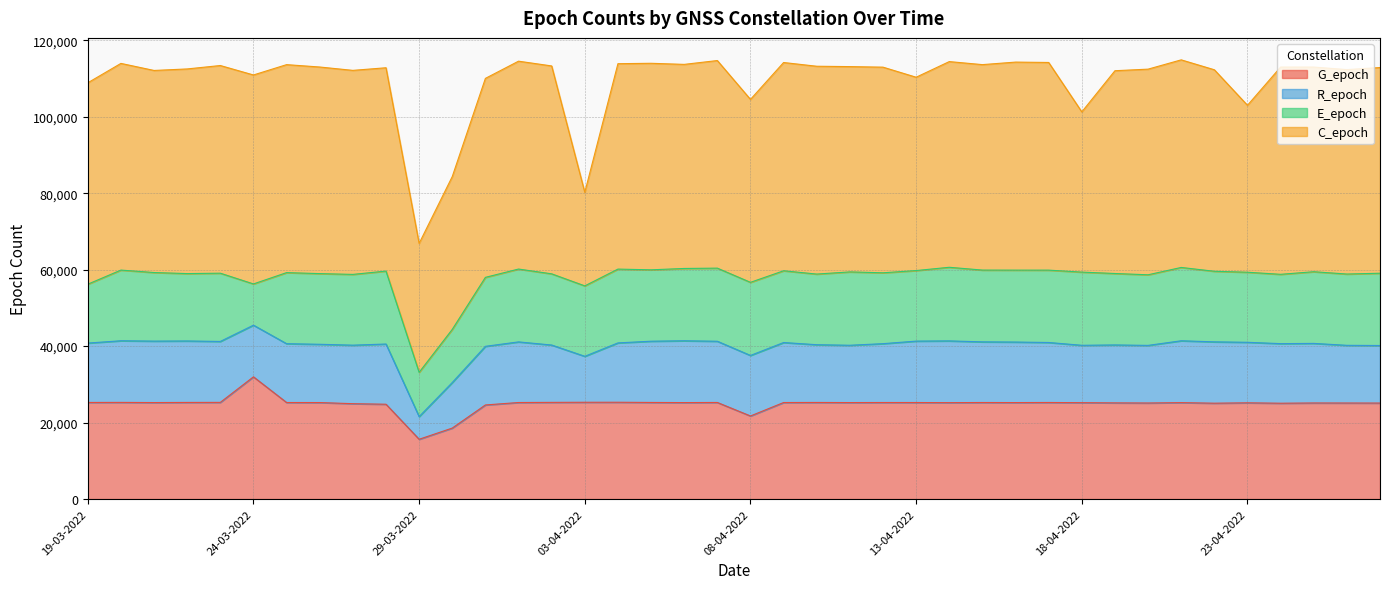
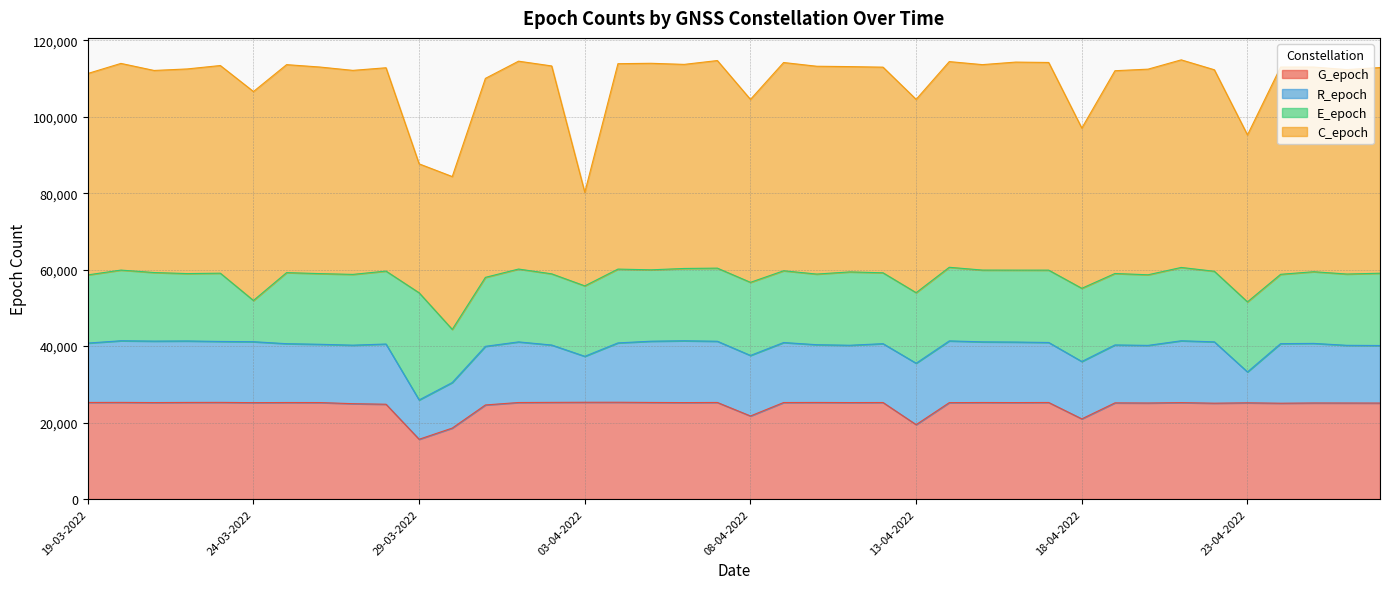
  {
    "G_epoch": {
      "19-03-2022": "25,000",
-     "24-03-2022": "32,000",
+     "24-03-2022": "25,000",
      "29-03-2022": "16,000",
      "03-04-2022": "25,000",
      "08-04-2022": "22,000",
-     "13-04-2022": "25,000",
-     "18-04-2022": "25,000",
+     "13-04-2022": "19,000",
+     "18-04-2022": "21,000",
      "23-04-2022": "25,000"
    },
    "R_epoch": {
      "19-03-2022": "16,000",
-     "24-03-2022": "14,000",
-     "29-03-2022": "6,000",
+     "24-03-2022": "16,000",
+     "29-03-2022": "10,000",
      "03-04-2022": "12,000",
      "08-04-2022": "16,000",
      "13-04-2022": "16,000",
      "18-04-2022": "15,000",
-     "23-04-2022": "16,000"
+     "23-04-2022": "8,000"
    },
    "E_epoch": {
-     "19-03-2022": "15,000",
+     "19-03-2022": "18,000",
      "24-03-2022": "11,000",
-     "29-03-2022": "12,000",
+     "29-03-2022": "28,000",
      "03-04-2022": "18,000",
      "08-04-2022": "19,000",
      "13-04-2022": "18,000",
      "18-04-2022": "19,000",
      "23-04-2022": "18,000"
    },
    "C_epoch": {
      "19-03-2022": "53,000",
      "24-03-2022": "55,000",
      "29-03-2022": "34,000",
      "03-04-2022": "24,000",
      "08-04-2022": "48,000",
      "13-04-2022": "51,000",
      "18-04-2022": "42,000",
      "23-04-2022": "44,000"
    }
  }
